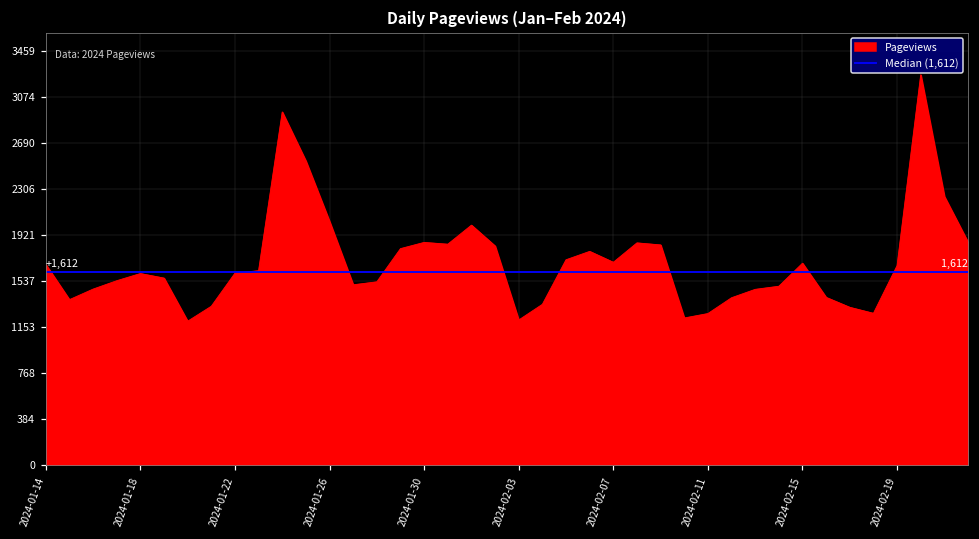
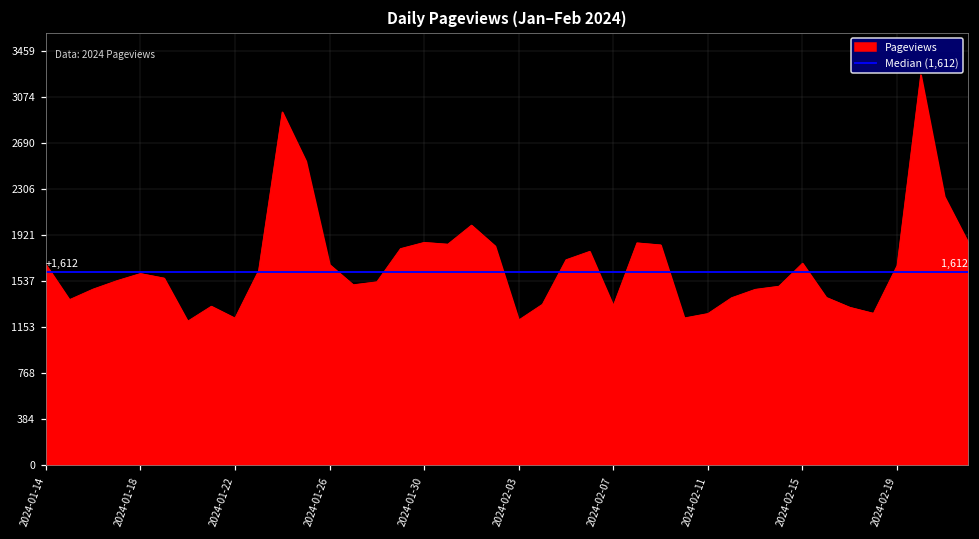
  {
    "2024-01-18": 1600,
-   "2024-01-22": 1600,
-   "2024-01-26": 2040,
+   "2024-01-22": 1230,
+   "2024-01-26": 1680,
    "2024-01-30": 1860,
    "2024-02-03": 1210,
-   "2024-02-07": 1690,
+   "2024-02-07": 1330,
    "2024-02-11": 1270,
    "2024-02-15": 1690,
    "2024-02-19": 1670
  }
